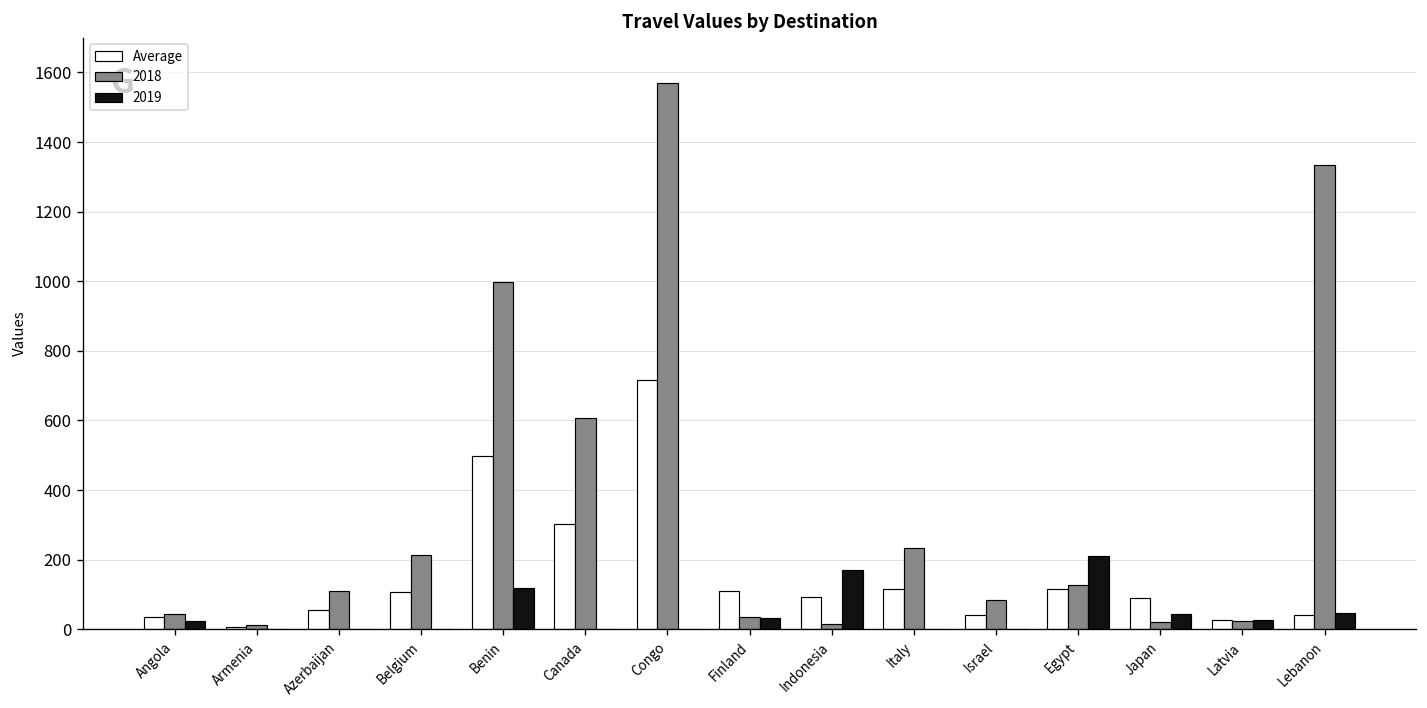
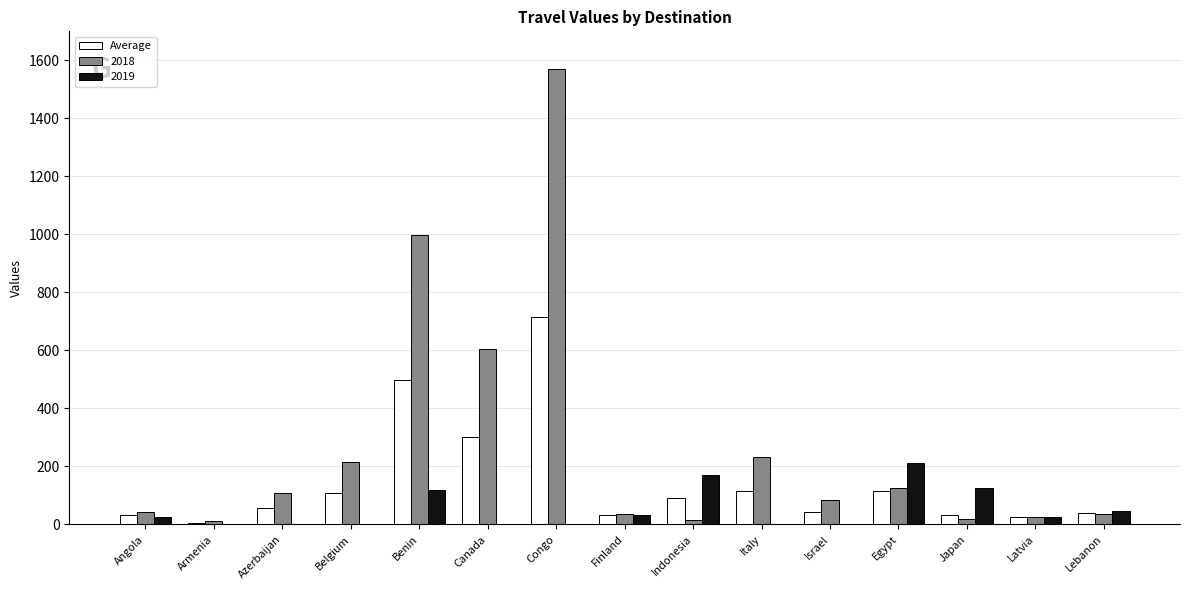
  {
    "Average": {
      "Angola": 30,
      "Azerbaijan": 60,
      "Belgium": 110,
      "Benin": 500,
      "Canada": 300,
      "Congo": 710,
-     "Finland": 110,
+     "Finland": 30,
      "Indonesia": 90,
      "Italy": 120,
      "Israel": 40,
      "Egypt": 120,
-     "Japan": 90,
+     "Japan": 30,
      "Latvia": 30,
      "Lebanon": 40
    },
    "2018": {
      "Angola": 40,
      "Armenia": 10,
      "Azerbaijan": 110,
      "Belgium": 210,
      "Benin": 1000,
      "Canada": 610,
      "Congo": 1570,
      "Finland": 40,
      "Indonesia": 10,
      "Italy": 230,
      "Israel": 80,
      "Egypt": 130,
      "Japan": 20,
      "Latvia": 20,
-     "Lebanon": 1340
+     "Lebanon": 40
    },
    "2019": {
      "Angola": 30,
      "Armenia": 0,
      "Belgium": 0,
      "Benin": 120,
      "Canada": 0,
      "Congo": 0,
      "Finland": 30,
      "Indonesia": 170,
      "Italy": 0,
      "Israel": 0,
      "Egypt": 210,
-     "Japan": 40,
+     "Japan": 130,
      "Latvia": 30,
      "Lebanon": 50
    }
  }
